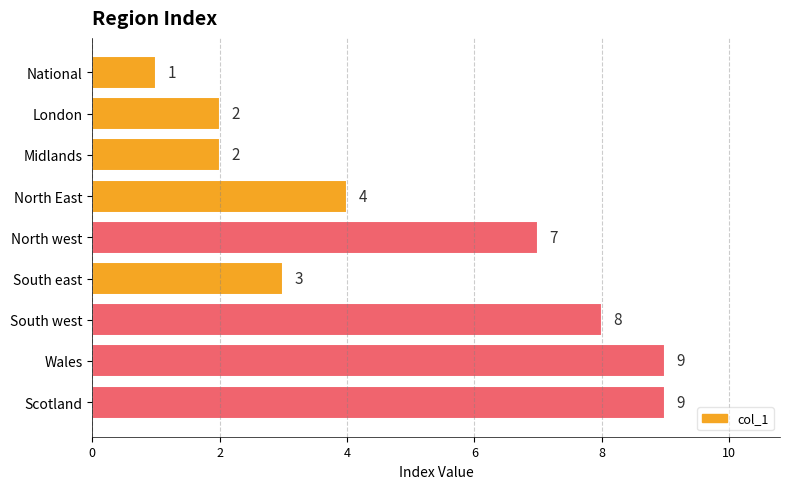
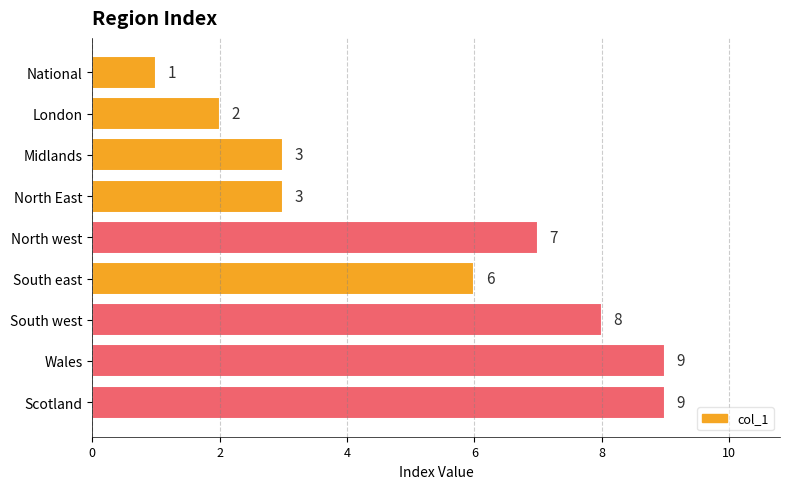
  {
    "National": 1,
    "London": 2,
-   "Midlands": 2,
-   "North East": 4,
+   "Midlands": 3,
+   "North East": 3,
    "North west": 7,
-   "South east": 3,
+   "South east": 6,
    "South west": 8,
    "Wales": 9,
    "Scotland": 9
  }
